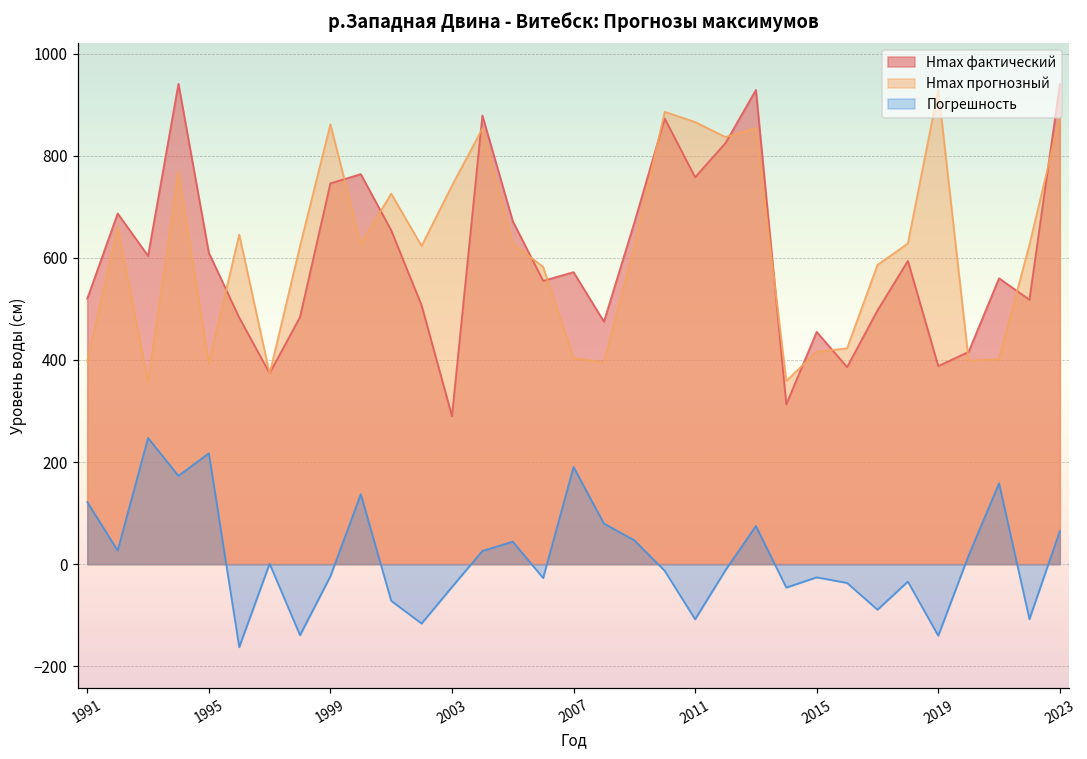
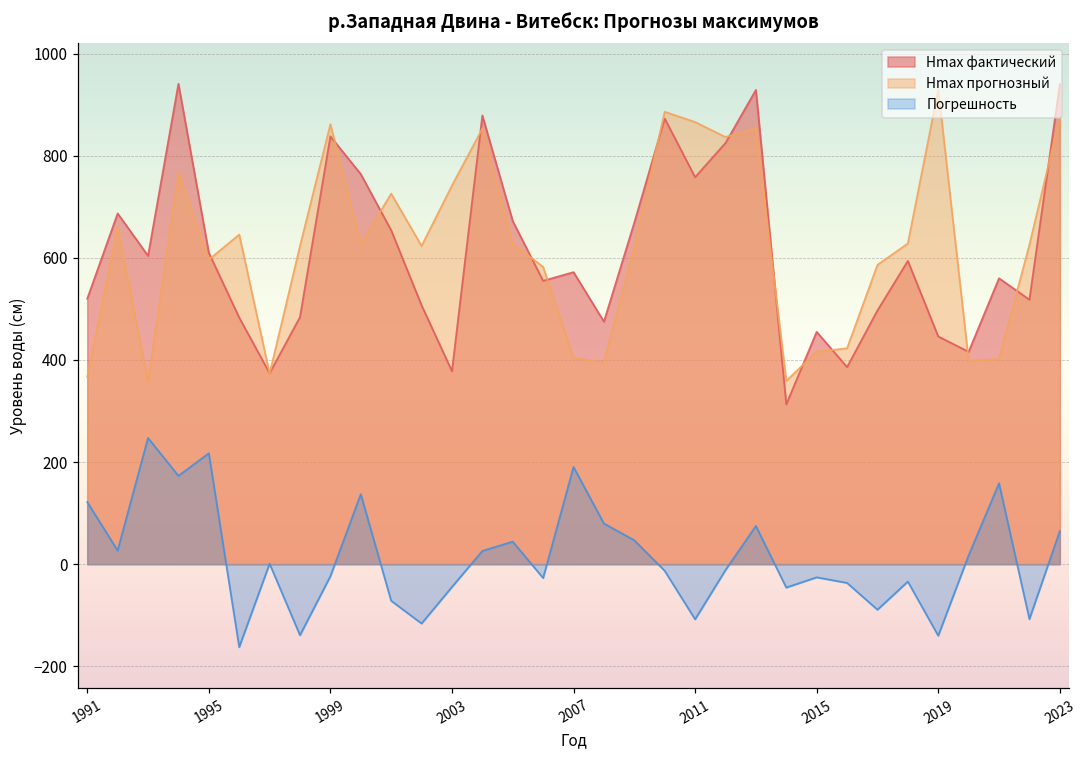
  {
    "Hmax фактический": {
      "1991": 520,
      "1995": 610,
-     "1999": 750,
-     "2003": 290,
+     "1999": 840,
+     "2003": 380,
      "2007": 570,
      "2011": 760,
      "2015": 460,
-     "2019": 390
+     "2019": 450
    },
    "Hmax прогнозный": {
-     "1991": 400,
-     "1995": 390,
+     "1991": 370,
+     "1995": 600,
      "1999": 860,
      "2003": 740,
      "2007": 400,
      "2011": 870,
      "2015": 420
    }
  }
